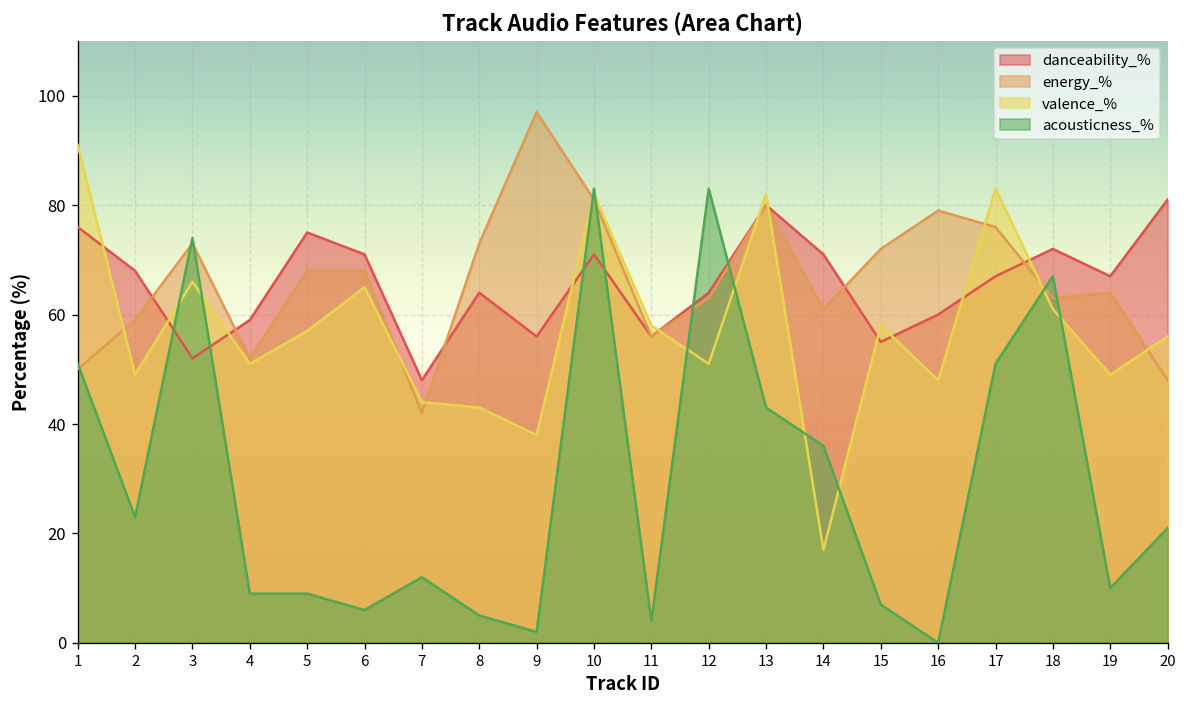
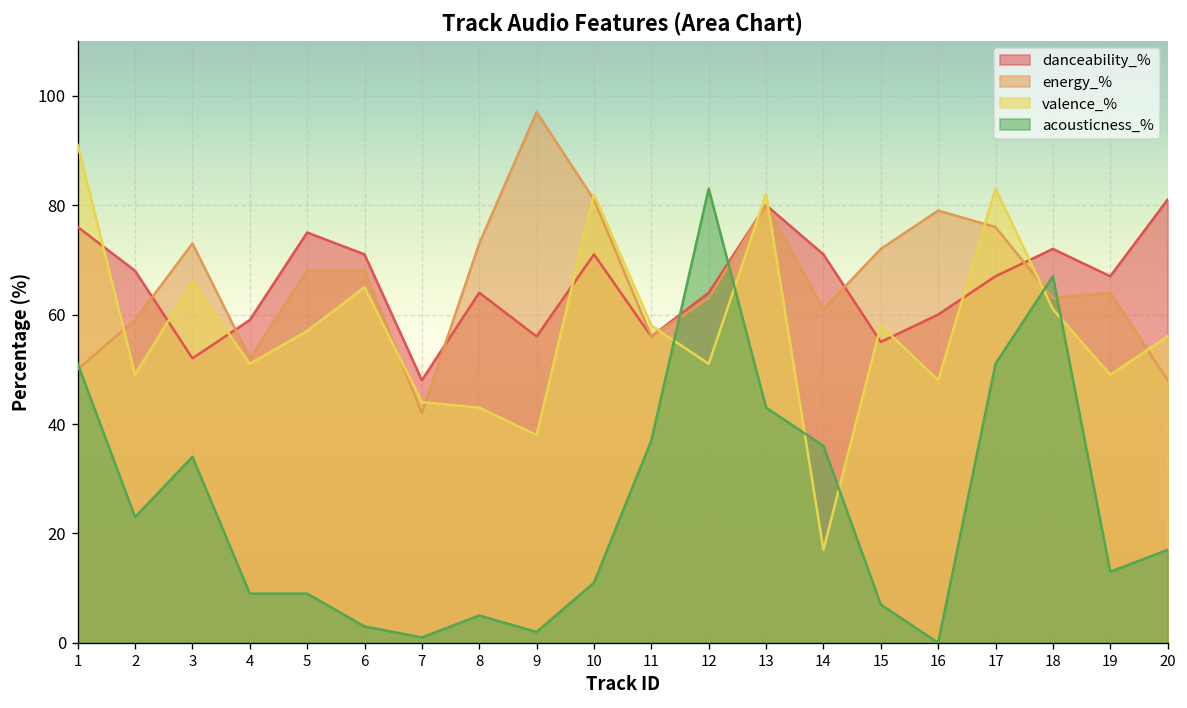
  {
    "acousticness_%": {
      "1": 51,
      "2": 23,
-     "3": 74,
+     "3": 34,
      "4": 9,
      "5": 9,
-     "6": 6,
-     "7": 12,
+     "6": 3,
+     "7": 1,
      "8": 5,
      "9": 2,
-     "10": 83,
-     "11": 4,
+     "10": 11,
+     "11": 37,
      "12": 83,
      "13": 43,
      "14": 36,
      "15": 7,
      "16": 0,
      "17": 51,
      "18": 67,
-     "19": 10,
-     "20": 21
+     "19": 13,
+     "20": 17
    }
  }
